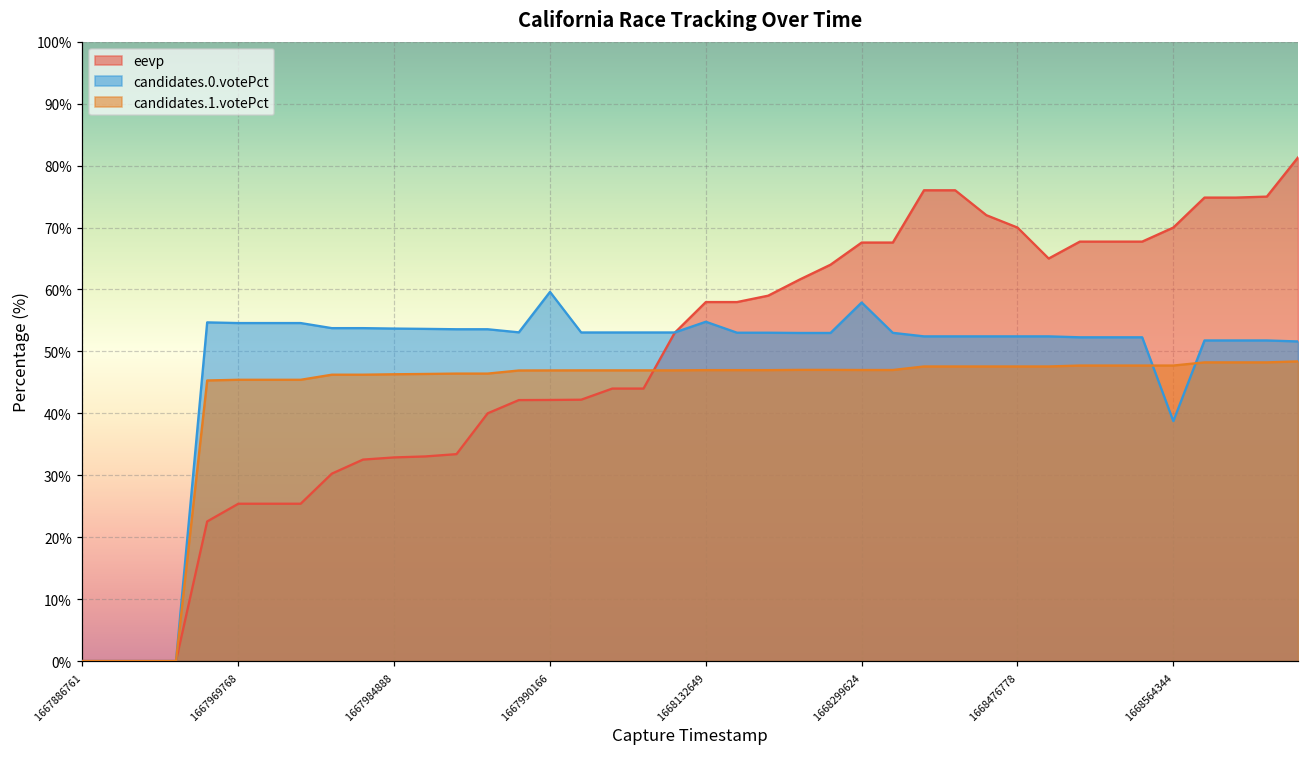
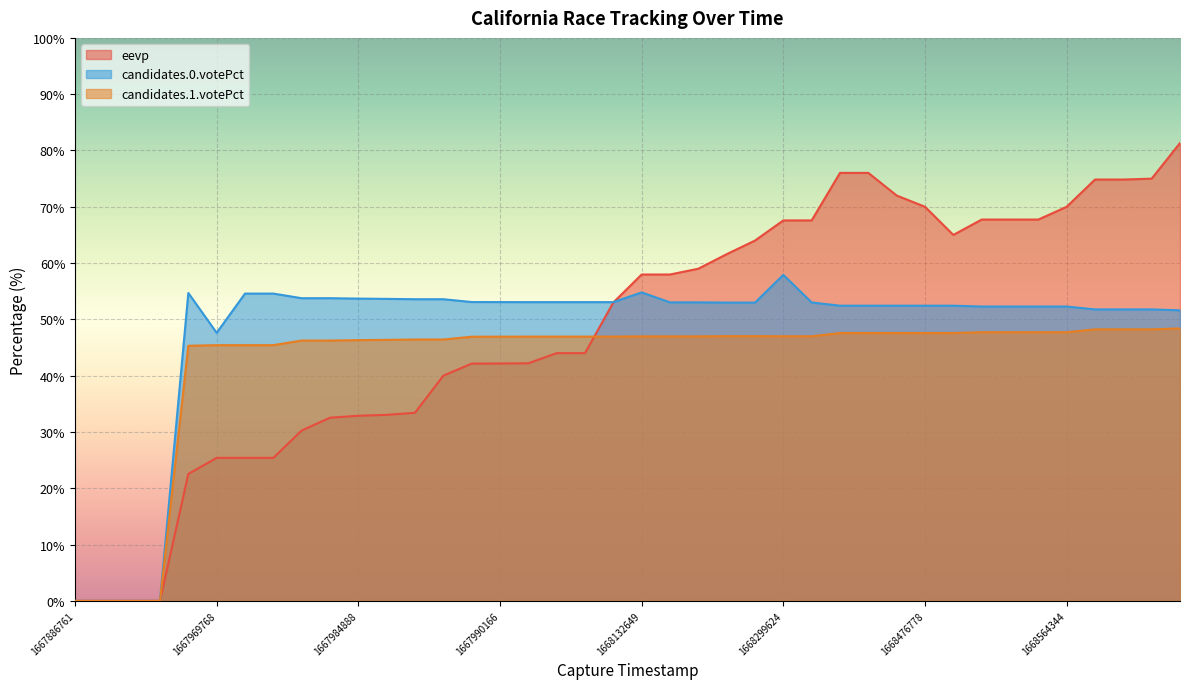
  {
    "candidates.0.votePct": {
-     "1667969768": "55%",
+     "1667969768": "48%",
      "1667984888": "54%",
-     "1667990166": "60%",
+     "1667990166": "53%",
      "1668132649": "55%",
      "1668299624": "58%",
      "1668476778": "52%",
-     "1668564344": "39%"
+     "1668564344": "52%"
    }
  }
